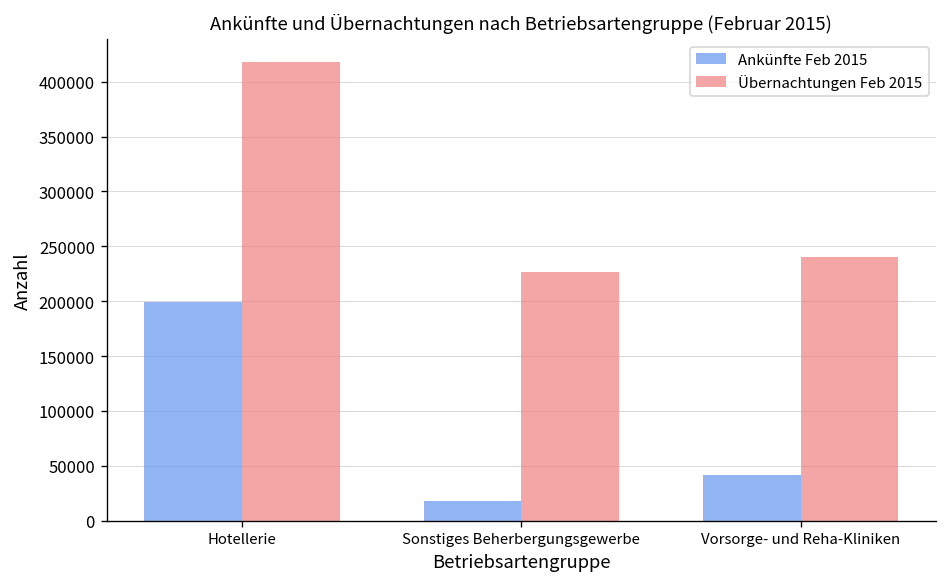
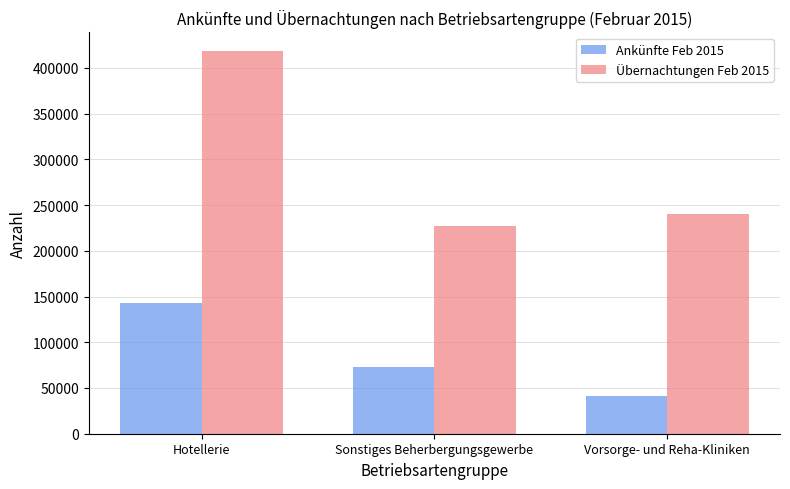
  {
    "Ankünfte Feb 2015": {
-     "Hotellerie": 200000,
-     "Sonstiges Beherbergungsgewerbe": 20000,
+     "Hotellerie": 140000,
+     "Sonstiges Beherbergungsgewerbe": 70000,
      "Vorsorge- und Reha-Kliniken": 40000
    },
    "Übernachtungen Feb 2015": {
      "Hotellerie": 420000,
      "Sonstiges Beherbergungsgewerbe": 230000,
      "Vorsorge- und Reha-Kliniken": 240000
    }
  }
